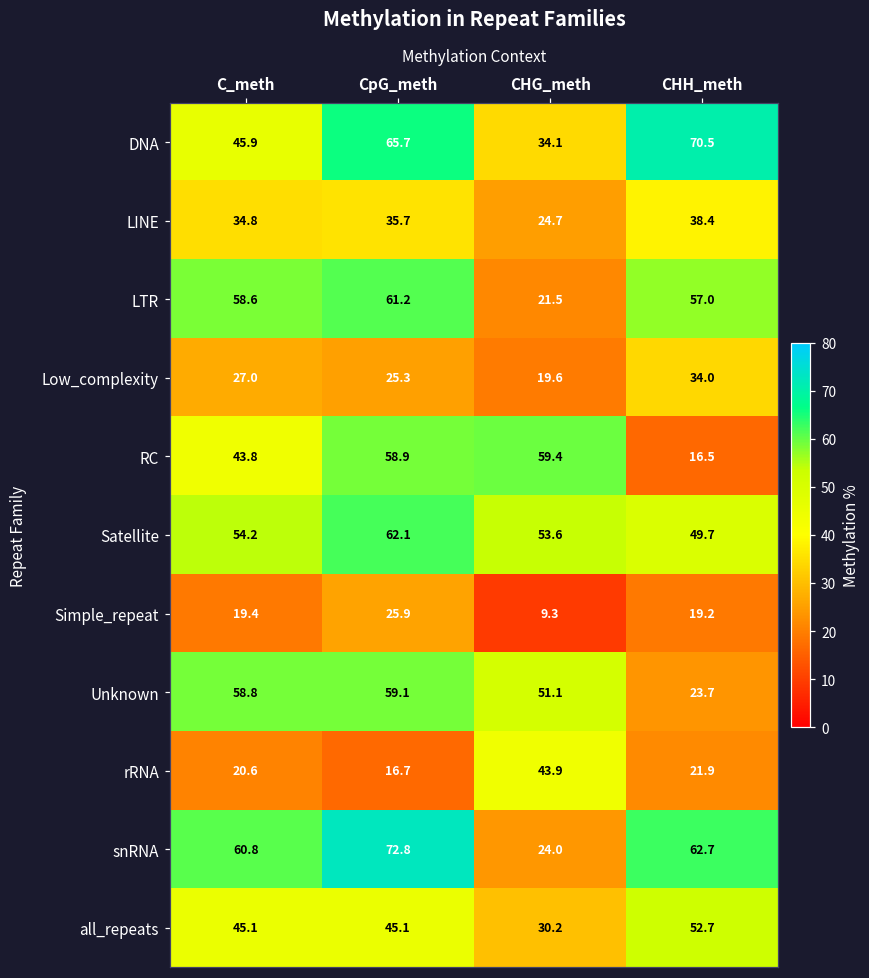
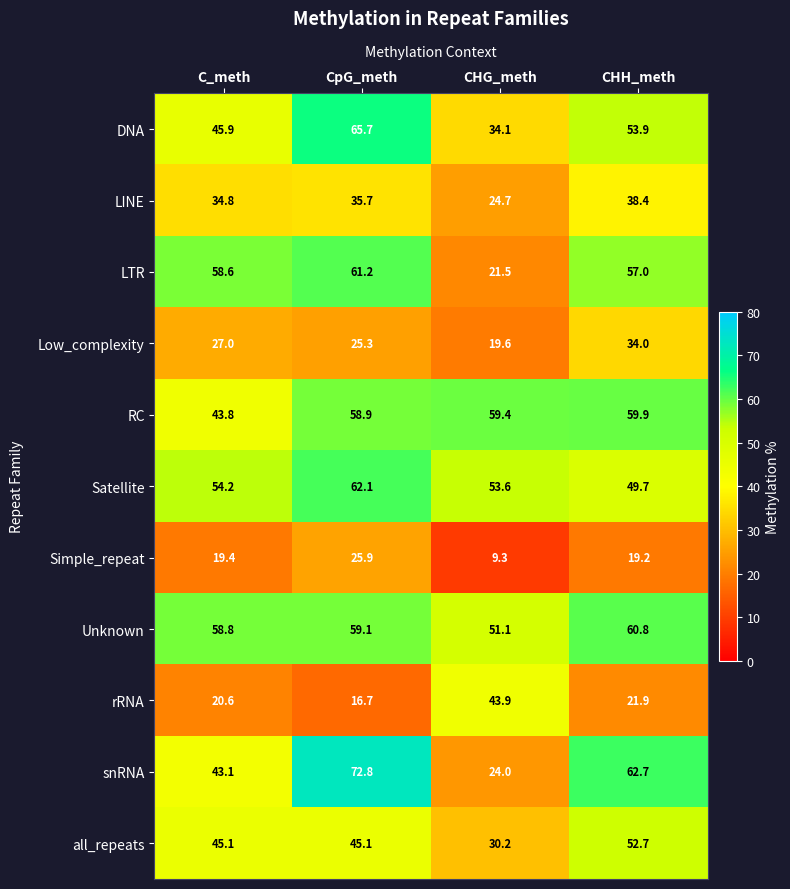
  {
    "DNA": {
      "C_meth": 45.9,
      "CpG_meth": 65.7,
      "CHG_meth": 34.1,
-     "CHH_meth": 70.5
+     "CHH_meth": 53.9
    },
    "LINE": {
      "C_meth": 34.8,
      "CpG_meth": 35.7,
      "CHG_meth": 24.7,
      "CHH_meth": 38.4
    },
    "LTR": {
      "C_meth": 58.6,
      "CpG_meth": 61.2,
      "CHG_meth": 21.5,
      "CHH_meth": 57.0
    },
    "Low_complexity": {
      "C_meth": 27.0,
      "CpG_meth": 25.3,
      "CHG_meth": 19.6,
      "CHH_meth": 34.0
    },
    "RC": {
      "C_meth": 43.8,
      "CpG_meth": 58.9,
      "CHG_meth": 59.4,
-     "CHH_meth": 16.5
+     "CHH_meth": 59.9
    },
    "Satellite": {
      "C_meth": 54.2,
      "CpG_meth": 62.1,
      "CHG_meth": 53.6,
      "CHH_meth": 49.7
    },
    "Simple_repeat": {
      "C_meth": 19.4,
      "CpG_meth": 25.9,
      "CHG_meth": 9.3,
      "CHH_meth": 19.2
    },
    "Unknown": {
      "C_meth": 58.8,
      "CpG_meth": 59.1,
      "CHG_meth": 51.1,
-     "CHH_meth": 23.7
+     "CHH_meth": 60.8
    },
    "rRNA": {
      "C_meth": 20.6,
      "CpG_meth": 16.7,
      "CHG_meth": 43.9,
      "CHH_meth": 21.9
    },
    "snRNA": {
-     "C_meth": 60.8,
+     "C_meth": 43.1,
      "CpG_meth": 72.8,
      "CHG_meth": 24.0,
      "CHH_meth": 62.7
    },
    "all_repeats": {
      "C_meth": 45.1,
      "CpG_meth": 45.1,
      "CHG_meth": 30.2,
      "CHH_meth": 52.7
    }
  }
